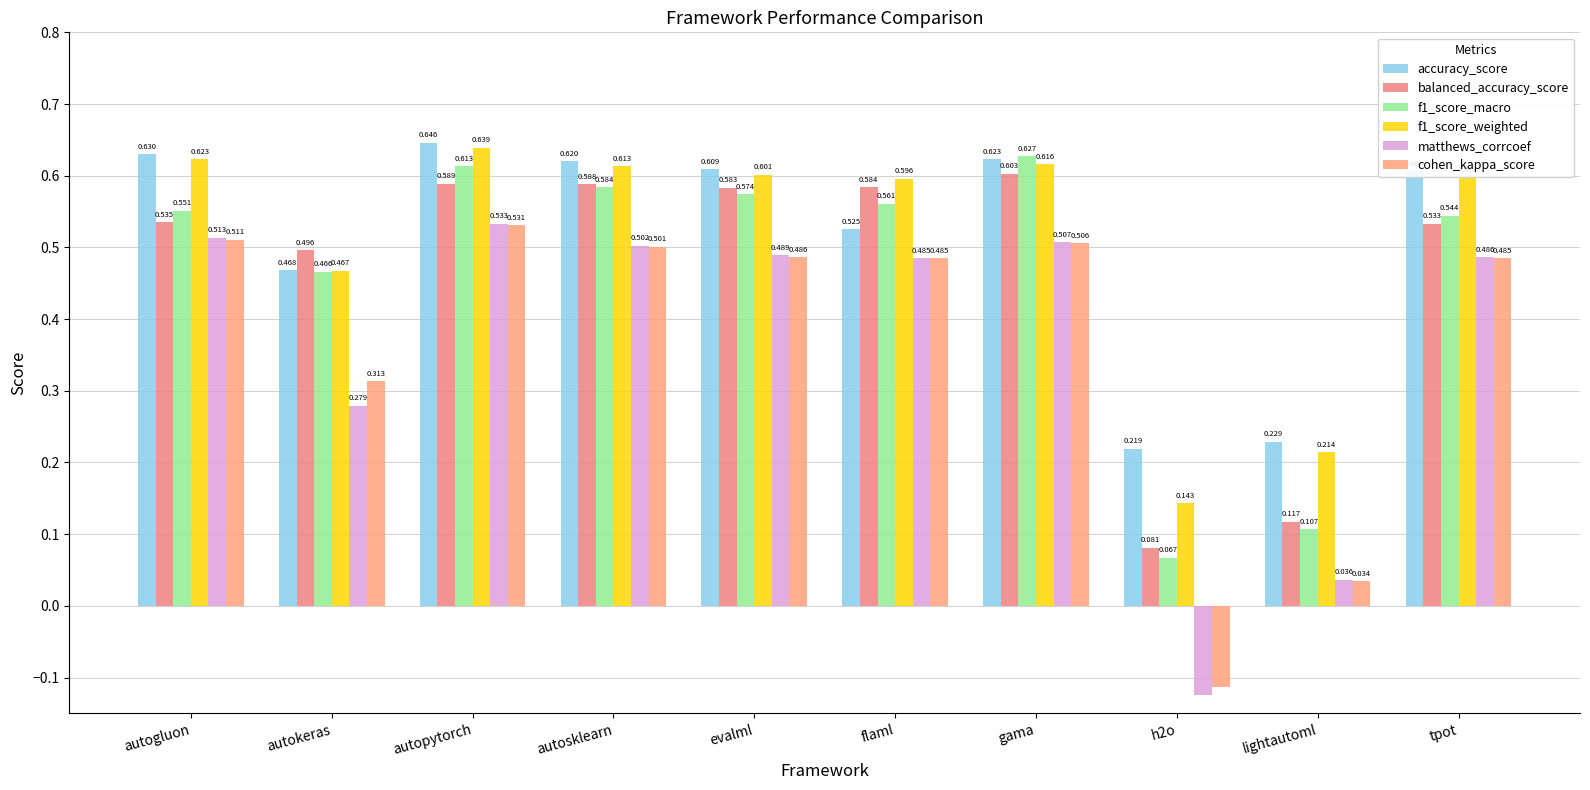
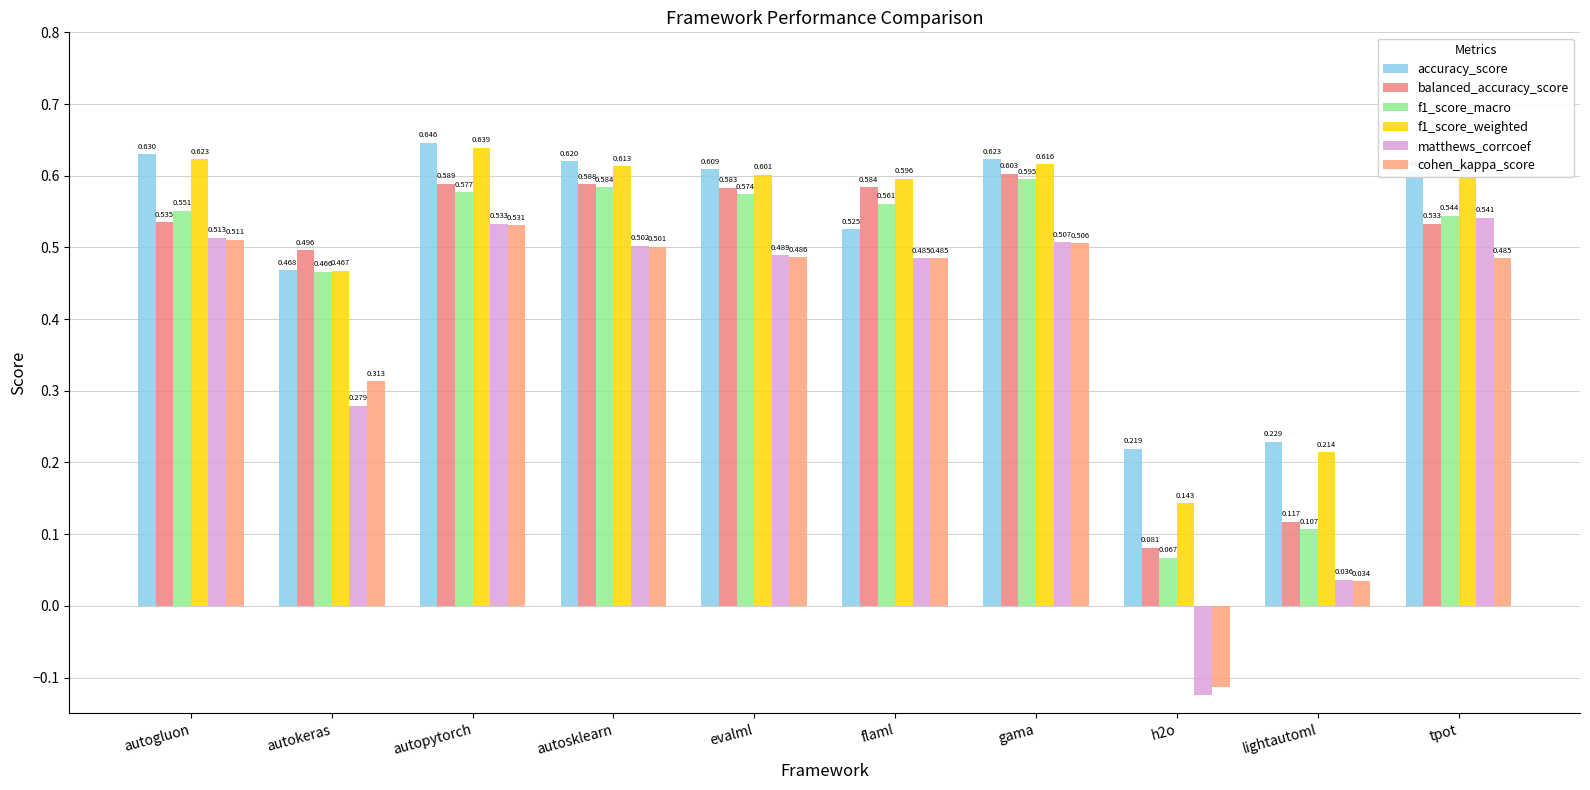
  {
    "accuracy_score": {
      "autogluon": 0.630,
      "autokeras": 0.468,
      "autopytorch": 0.646,
      "autosklearn": 0.620,
      "evalml": 0.609,
      "flaml": 0.525,
      "gama": 0.623,
      "h2o": 0.219,
      "lightautoml": 0.229
    },
    "f1_score_macro": {
      "autogluon": 0.551,
      "autokeras": 0.466,
-     "autopytorch": 0.613,
+     "autopytorch": 0.577,
      "autosklearn": 0.584,
      "evalml": 0.574,
      "flaml": 0.561,
-     "gama": 0.627,
+     "gama": 0.595,
      "h2o": 0.067,
      "lightautoml": 0.107,
      "tpot": 0.544
    },
    "f1_score_weighted": {
      "autogluon": 0.623,
      "autokeras": 0.467,
      "autopytorch": 0.639,
      "autosklearn": 0.613,
      "evalml": 0.601,
      "flaml": 0.596,
      "gama": 0.616,
      "h2o": 0.143,
      "lightautoml": 0.214
    },
    "matthews_corrcoef": {
      "autogluon": 0.513,
      "autokeras": 0.279,
      "autopytorch": 0.533,
      "autosklearn": 0.502,
      "evalml": 0.489,
      "flaml": 0.485,
      "gama": 0.507,
      "lightautoml": 0.036,
-     "tpot": 0.486
+     "tpot": 0.541
    }
  }
